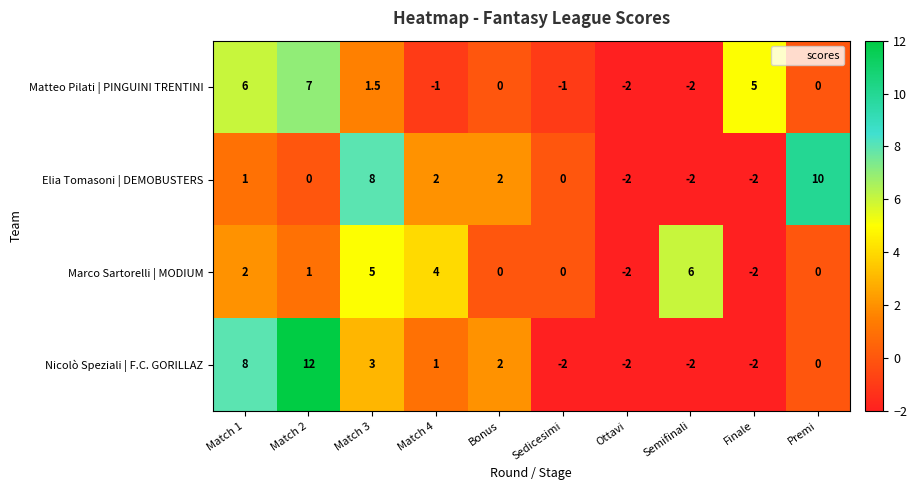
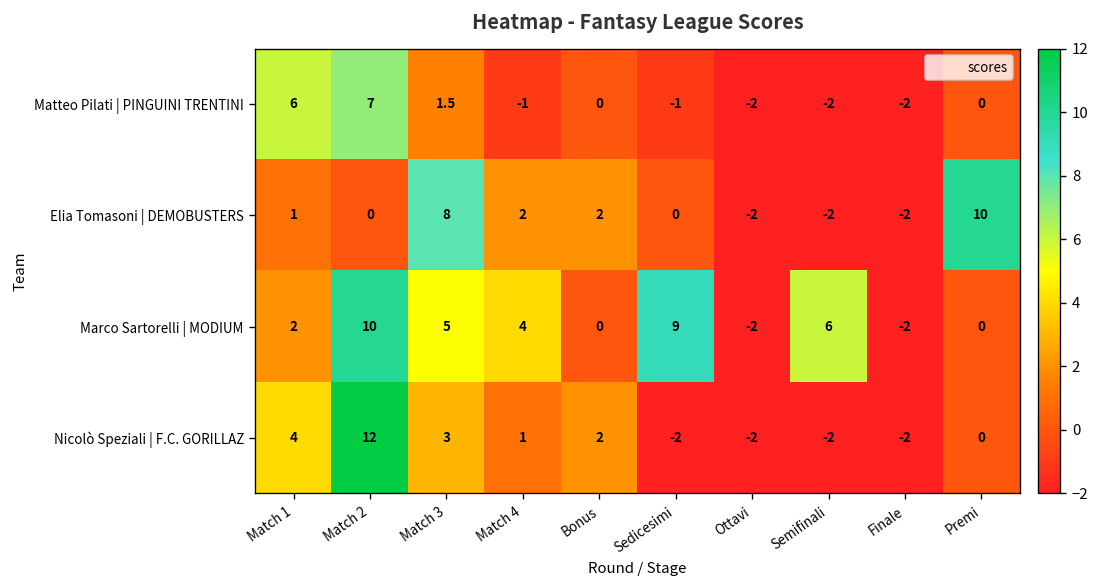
  {
    "Matteo Pilati | PINGUINI TRENTINI": {
      "Match 1": 6,
      "Match 2": 7,
      "Match 3": 1.5,
      "Match 4": -1,
      "Bonus": 0,
      "Sedicesimi": -1,
      "Ottavi": -2,
      "Semifinali": -2,
-     "Finale": 5,
+     "Finale": -2,
      "Premi": 0
    },
    "Elia Tomasoni | DEMOBUSTERS": {
      "Match 1": 1,
      "Match 2": 0,
      "Match 3": 8,
      "Match 4": 2,
      "Bonus": 2,
      "Sedicesimi": 0,
      "Ottavi": -2,
      "Semifinali": -2,
      "Finale": -2,
      "Premi": 10
    },
    "Marco Sartorelli | MODIUM": {
      "Match 1": 2,
-     "Match 2": 1,
+     "Match 2": 10,
      "Match 3": 5,
      "Match 4": 4,
      "Bonus": 0,
-     "Sedicesimi": 0,
+     "Sedicesimi": 9,
      "Ottavi": -2,
      "Semifinali": 6,
      "Finale": -2,
      "Premi": 0
    },
    "Nicolò Speziali | F.C. GORILLAZ": {
-     "Match 1": 8,
+     "Match 1": 4,
      "Match 2": 12,
      "Match 3": 3,
      "Match 4": 1,
      "Bonus": 2,
      "Sedicesimi": -2,
      "Ottavi": -2,
      "Semifinali": -2,
      "Finale": -2,
      "Premi": 0
    }
  }
